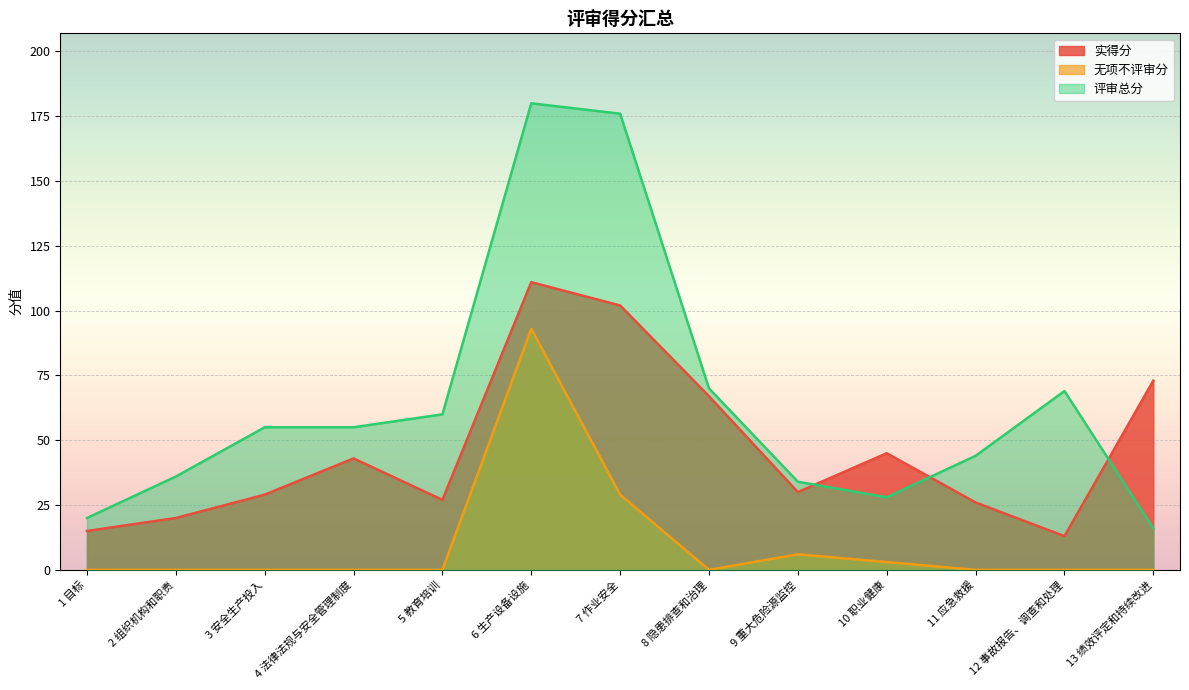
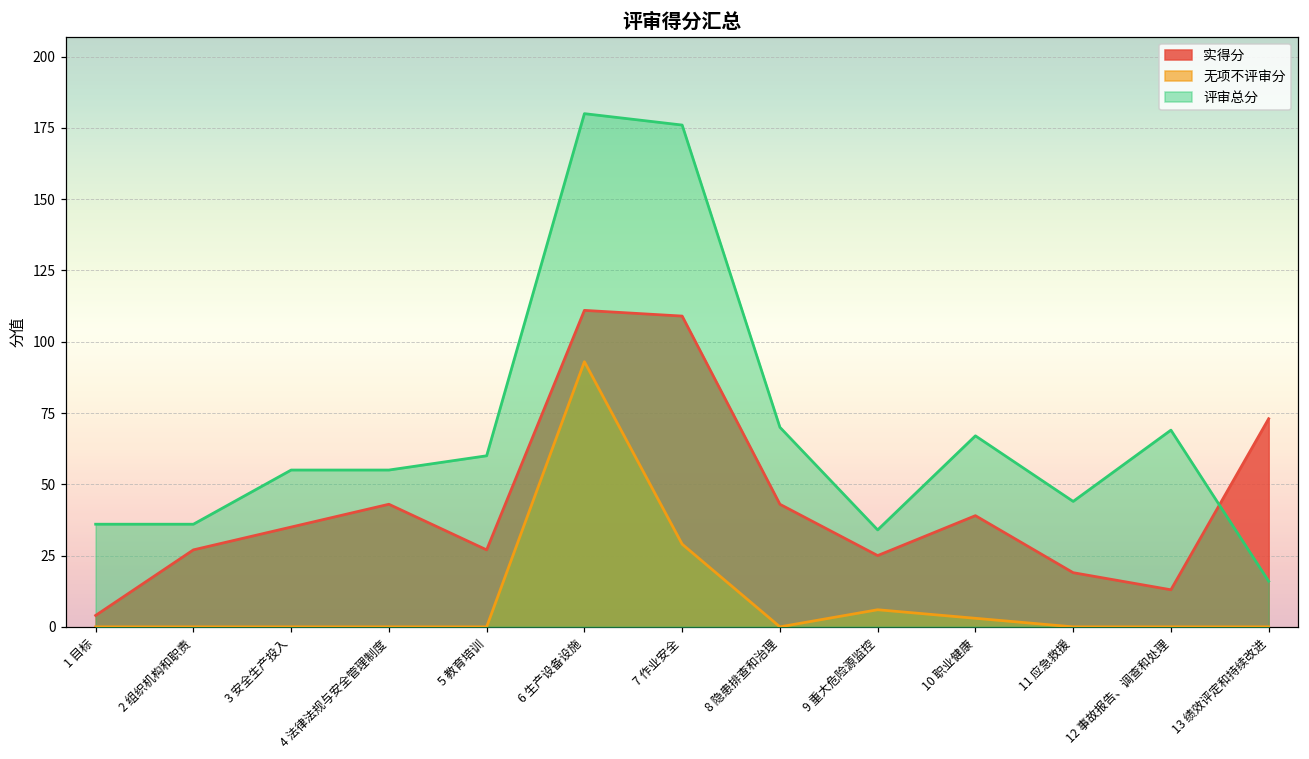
  {
    "实得分": {
-     "1 目标": 15,
-     "2 组织机构和职责": 20,
-     "3 安全生产投入": 29,
+     "1 目标": 4,
+     "2 组织机构和职责": 27,
+     "3 安全生产投入": 35,
      "4 法律法规与安全管理制度": 43,
      "5 教育培训": 27,
      "6 生产设备设施": 111,
-     "7 作业安全": 102,
-     "8 隐患排查和治理": 67,
-     "9 重大危险源监控": 30,
-     "10 职业健康": 45,
-     "11 应急救援": 26,
+     "7 作业安全": 109,
+     "8 隐患排查和治理": 43,
+     "9 重大危险源监控": 25,
+     "10 职业健康": 39,
+     "11 应急救援": 19,
      "12 事故报告、调查和处理": 13,
      "13 绩效评定和持续改进": 73
    },
    "无项不评审分": {
      "1 目标": 0,
      "2 组织机构和职责": 0,
      "3 安全生产投入": 0,
      "4 法律法规与安全管理制度": 0,
      "5 教育培训": 0,
      "6 生产设备设施": 93,
      "7 作业安全": 29,
      "8 隐患排查和治理": 0,
      "9 重大危险源监控": 6,
      "10 职业健康": 3,
      "11 应急救援": 0,
      "12 事故报告、调查和处理": 0,
      "13 绩效评定和持续改进": 0
    },
    "评审总分": {
-     "1 目标": 20,
+     "1 目标": 36,
      "2 组织机构和职责": 36,
      "3 安全生产投入": 55,
      "4 法律法规与安全管理制度": 55,
      "5 教育培训": 60,
      "6 生产设备设施": 180,
      "7 作业安全": 176,
      "8 隐患排查和治理": 70,
      "9 重大危险源监控": 34,
-     "10 职业健康": 28,
+     "10 职业健康": 67,
      "11 应急救援": 44,
      "12 事故报告、调查和处理": 69,
      "13 绩效评定和持续改进": 16
    }
  }
